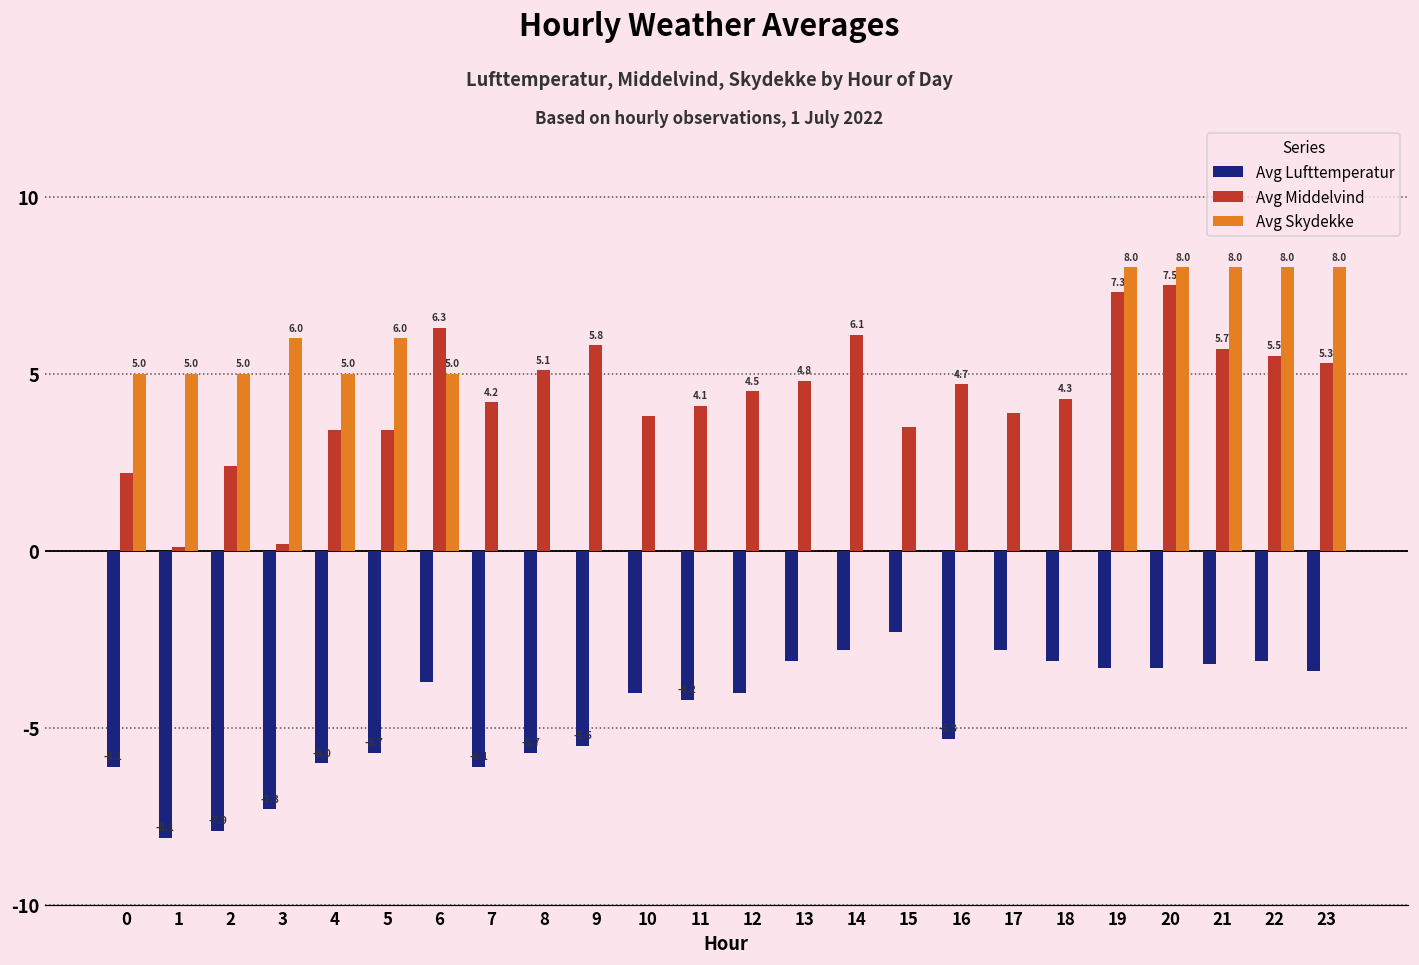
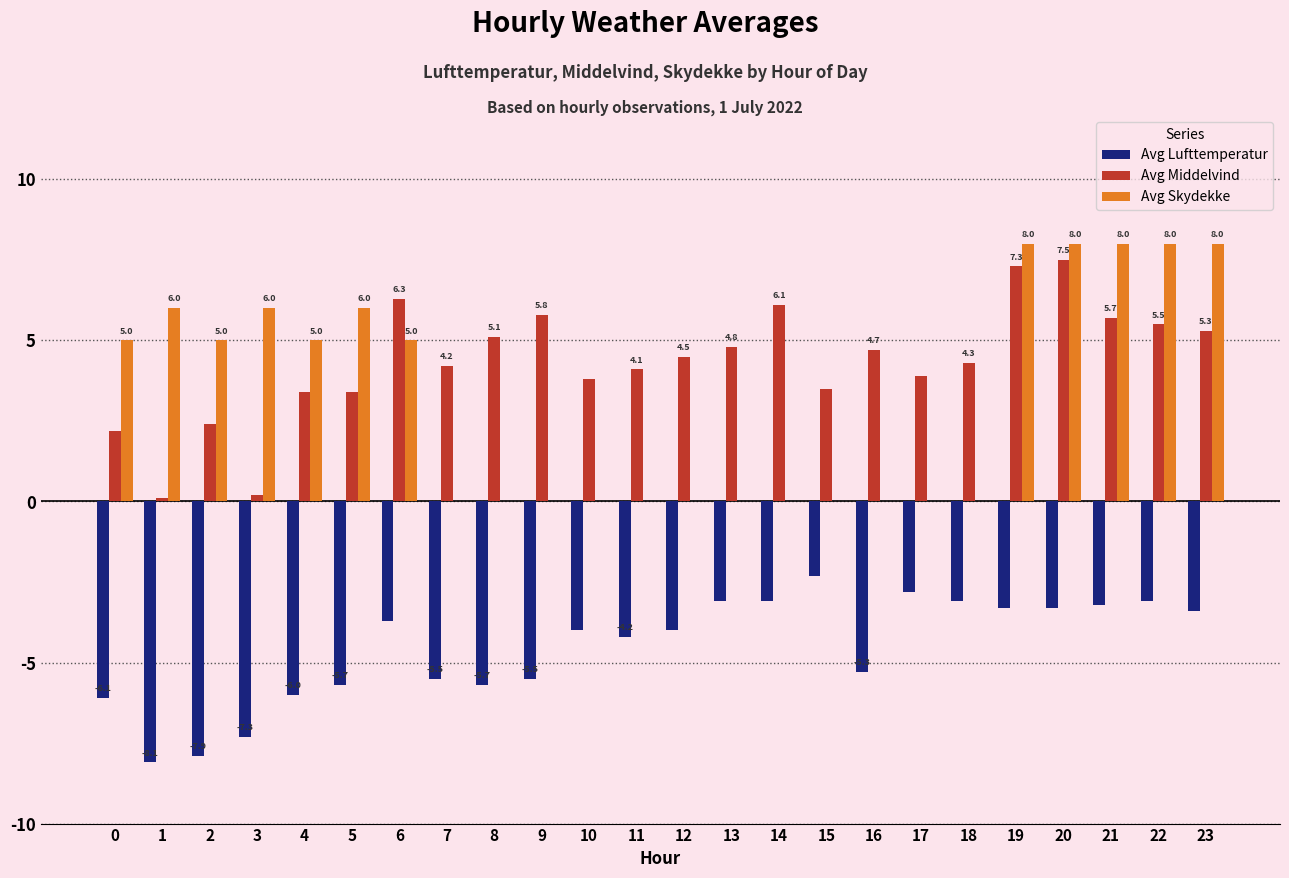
  {
    "Avg Lufttemperatur": {
      "0": -6.1,
      "1": -8.1,
      "2": -7.9,
      "3": -7.3,
      "4": -6.0,
      "5": -5.7,
-     "7": -6.1,
+     "7": -5.5,
      "8": -5.7,
      "9": -5.5,
      "11": -4.2,
-     "14": -2.8,
+     "14": -3.1,
      "16": -5.3
    },
    "Avg Middelvind": {
      "6": 6.3,
      "7": 4.2,
      "8": 5.1,
      "9": 5.8,
      "11": 4.1,
      "12": 4.5,
      "13": 4.8,
      "14": 6.1,
      "16": 4.7,
      "18": 4.3,
      "19": 7.3,
      "20": 7.5,
      "21": 5.7,
      "22": 5.5,
      "23": 5.3
    },
    "Avg Skydekke": {
      "0": 5.0,
-     "1": 5.0,
+     "1": 6.0,
      "2": 5.0,
      "3": 6.0,
      "4": 5.0,
      "5": 6.0,
      "6": 5.0,
      "19": 8.0,
      "20": 8.0,
      "21": 8.0,
      "22": 8.0,
      "23": 8.0
    }
  }
